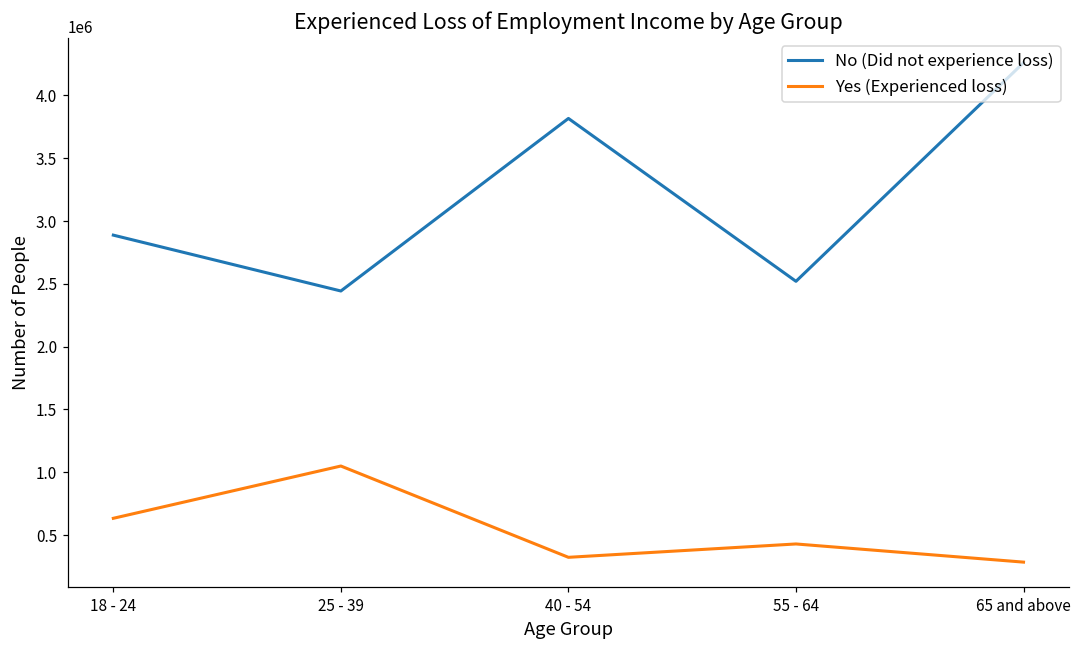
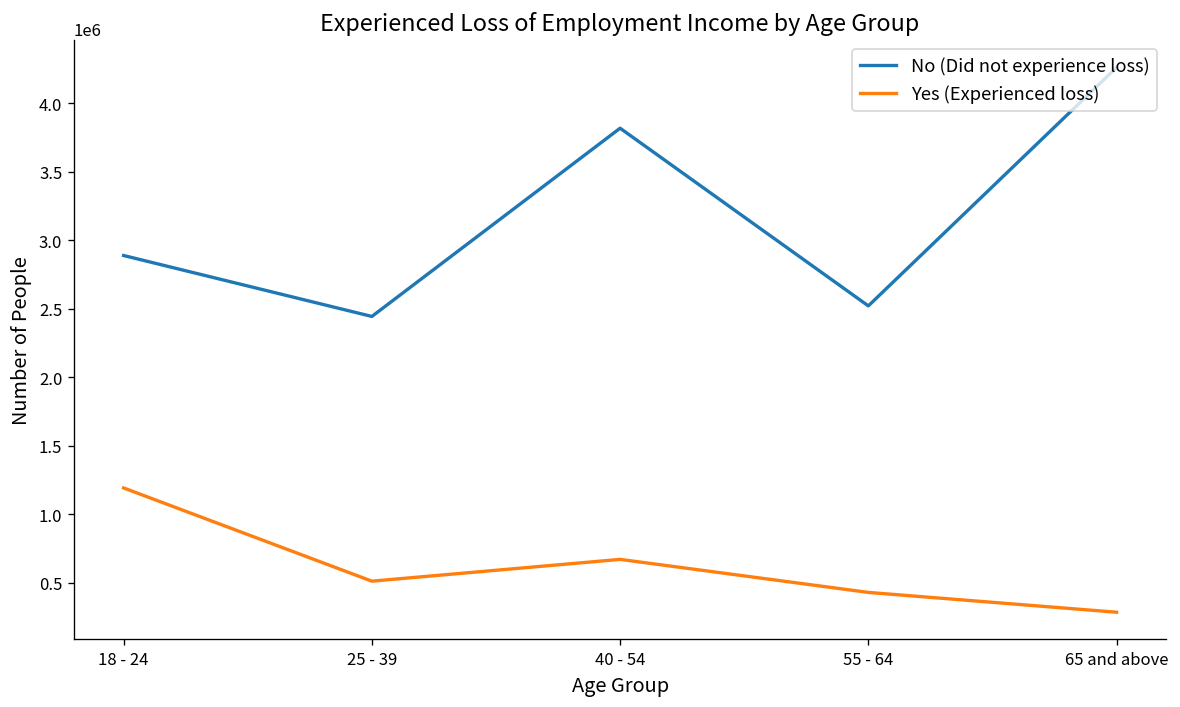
  {
    "No (Did not experience loss)": {
      "18 - 24": 2890000,
      "25 - 39": 2440000,
      "40 - 54": 3820000,
      "55 - 64": 2520000
    },
    "Yes (Experienced loss)": {
-     "18 - 24": 630000,
-     "25 - 39": 1050000,
-     "40 - 54": 320000,
+     "18 - 24": 1190000,
+     "25 - 39": 510000,
+     "40 - 54": 670000,
      "55 - 64": 430000,
      "65 and above": 280000
    }
  }
